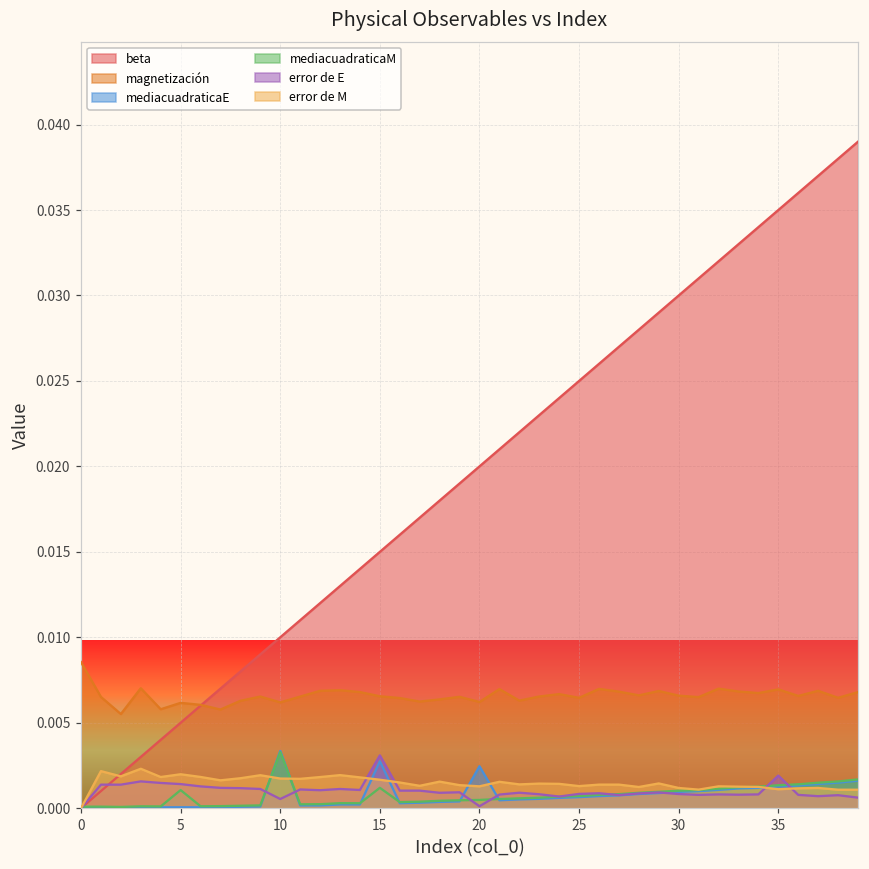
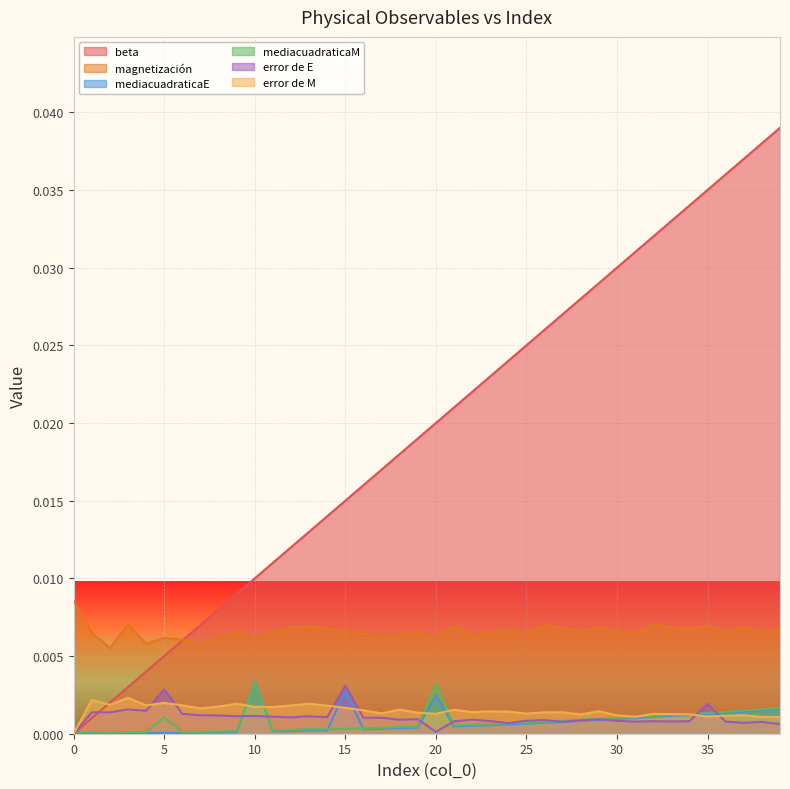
  {
    "mediacuadraticaE": {
      "5": 0.0001,
      "15": 0.0027,
      "20": 0.0025
    },
    "mediacuadraticaM": {
      "5": 0.0011,
-     "15": 0.0012,
-     "20": 0.0005
+     "15": 0.0003,
+     "20": 0.0032
    },
    "error de E": {
-     "5": 0.0014,
-     "10": 0.0005,
+     "5": 0.0029,
+     "10": 0.0011,
      "15": 0.0031,
      "20": 0.0001,
      "35": 0.0019
    }
  }
